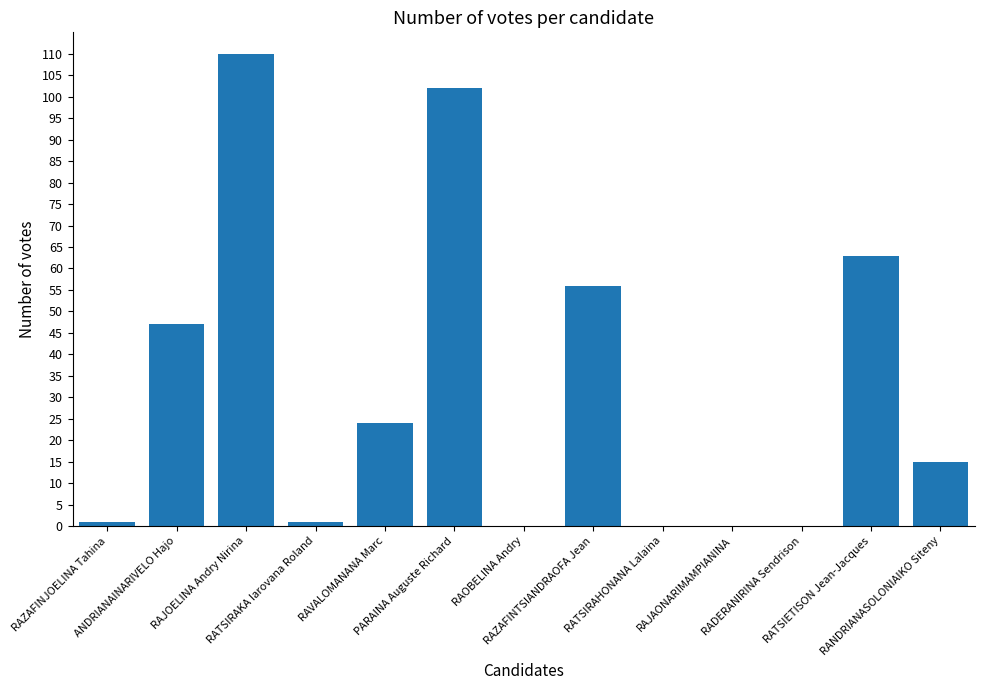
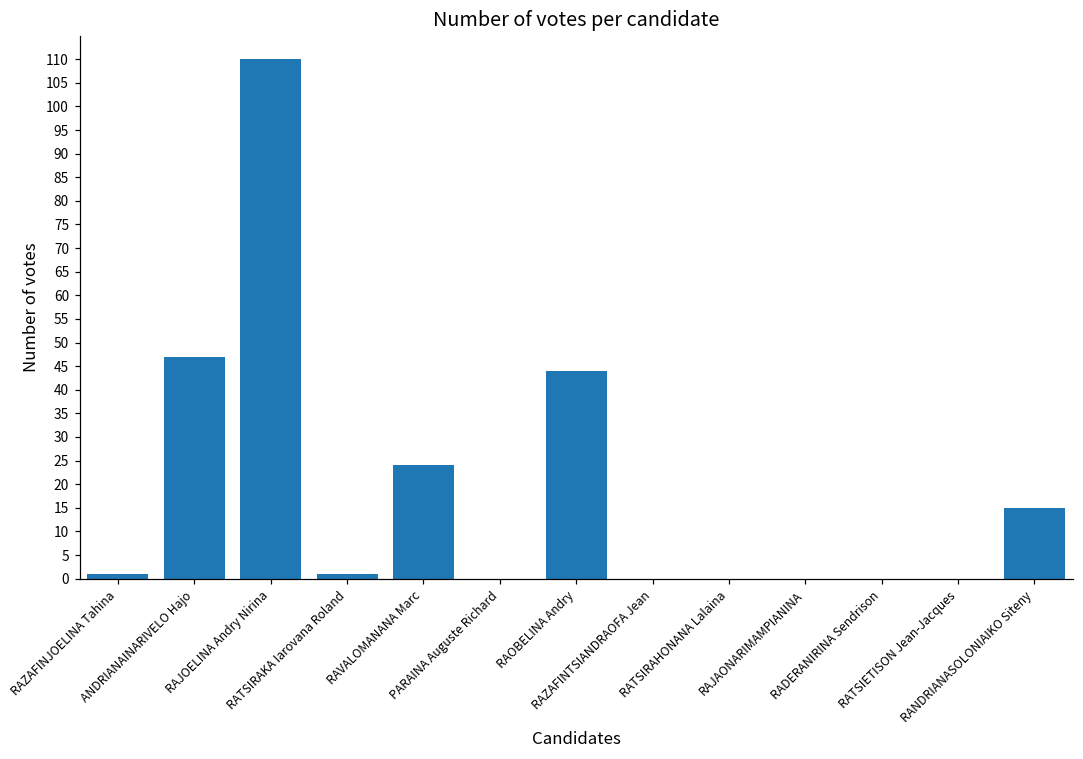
  {
    "RAZAFINJOELINA Tahina": 1,
    "ANDRIANAINARIVELO Hajo": 47,
    "RAJOELINA Andry Nirina": 110,
    "RATSIRAKA Iarovana Roland": 1,
    "RAVALOMANANA Marc": 24,
-   "PARAINA Auguste Richard": 102,
-   "RAOBELINA Andry": 0,
-   "RAZAFINTSIANDRAOFA Jean": 56,
+   "PARAINA Auguste Richard": 0,
+   "RAOBELINA Andry": 44,
+   "RAZAFINTSIANDRAOFA Jean": 0,
    "RATSIRAHONANA Lalaina": 0,
    "RAJAONARIMAMPIANINA": 0,
    "RADERANIRINA Sendrison": 0,
-   "RATSIETISON Jean-Jacques": 63,
+   "RATSIETISON Jean-Jacques": 0,
    "RANDRIANASOLONIAIKO Siteny": 15
  }
